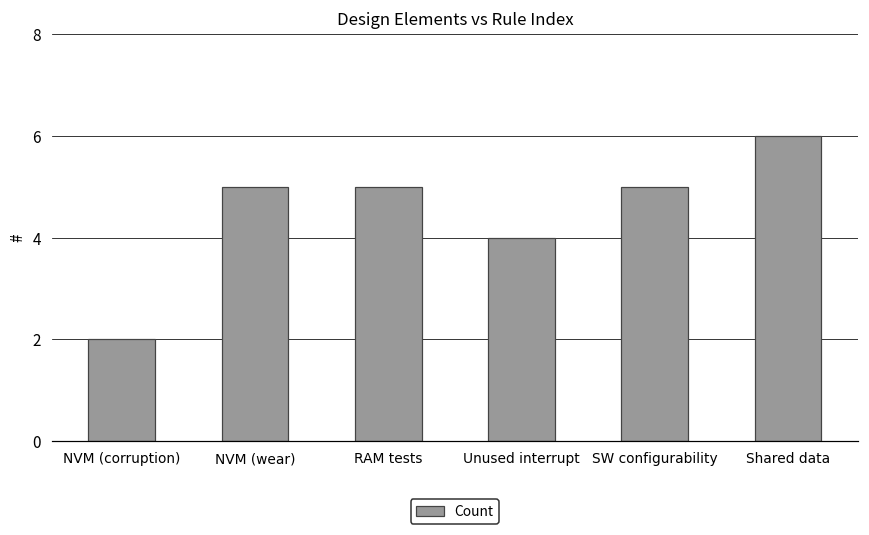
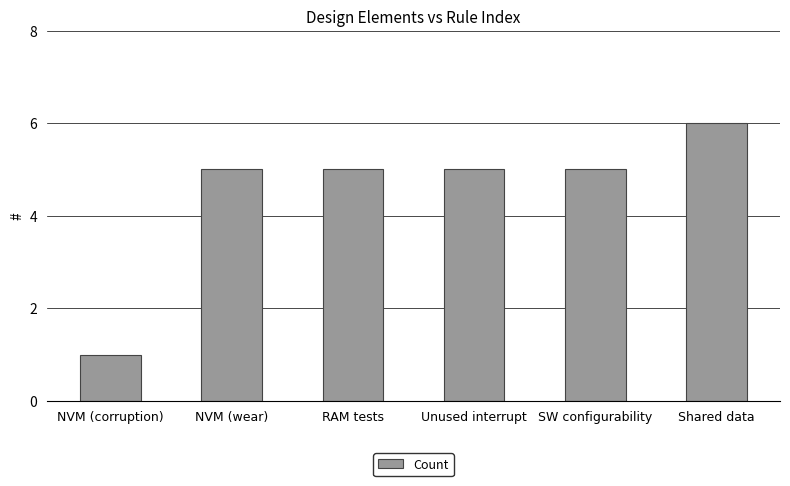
  {
-   "NVM (corruption)": 2,
+   "NVM (corruption)": 1,
    "NVM (wear)": 5,
    "RAM tests": 5,
-   "Unused interrupt": 4,
+   "Unused interrupt": 5,
    "SW configurability": 5,
    "Shared data": 6
  }
